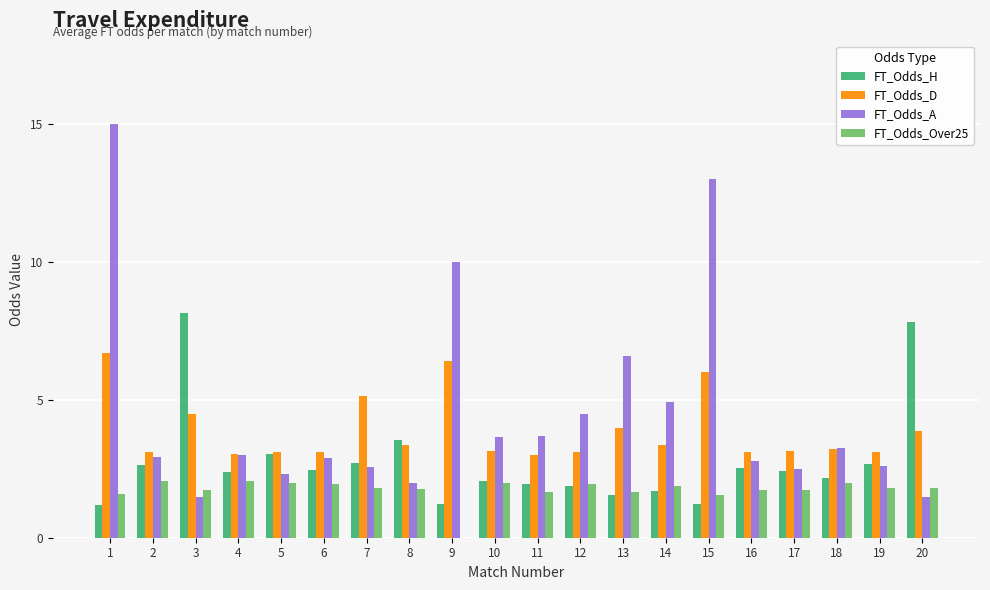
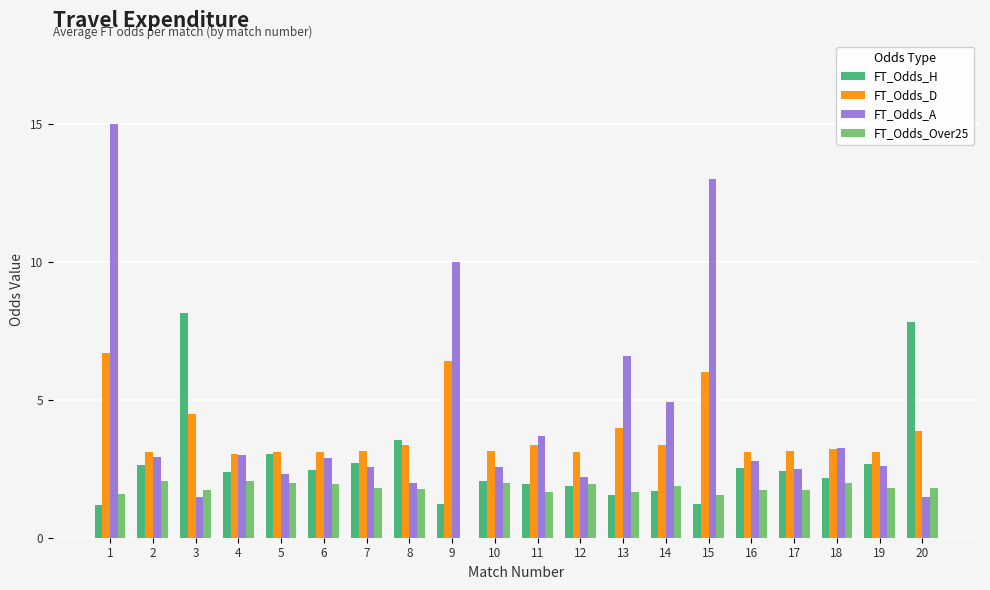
  {
    "FT_Odds_D": {
      "1": 6.7,
      "2": 3.1,
      "3": 4.5,
      "4": 3.1,
      "5": 3.1,
      "6": 3.1,
-     "7": 5.1,
+     "7": 3.2,
      "8": 3.4,
      "9": 6.4,
      "10": 3.2,
-     "11": 3.0,
+     "11": 3.4,
      "12": 3.1,
      "13": 4.0,
      "14": 3.4,
      "15": 6.0,
      "16": 3.1,
      "17": 3.2,
      "18": 3.2,
      "19": 3.1,
      "20": 3.9
    },
    "FT_Odds_A": {
      "1": 15.0,
      "2": 2.9,
      "3": 1.5,
      "4": 3.0,
      "5": 2.3,
      "6": 2.9,
      "7": 2.6,
      "8": 2.0,
      "9": 10.0,
-     "10": 3.7,
+     "10": 2.6,
      "11": 3.7,
-     "12": 4.5,
+     "12": 2.2,
      "13": 6.6,
      "14": 4.9,
      "15": 13.0,
      "16": 2.8,
      "17": 2.5,
      "18": 3.3,
      "19": 2.6,
      "20": 1.5
    }
  }
